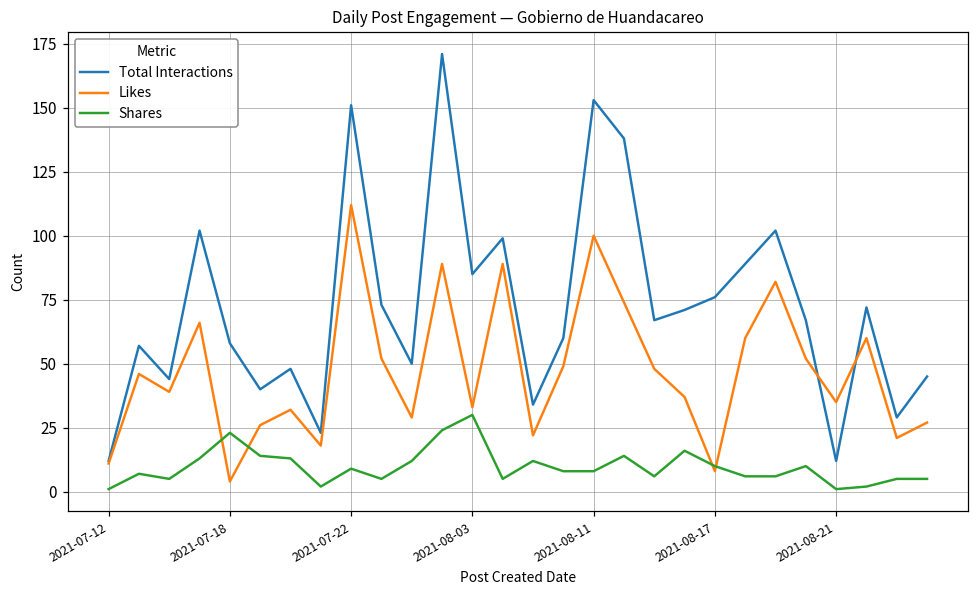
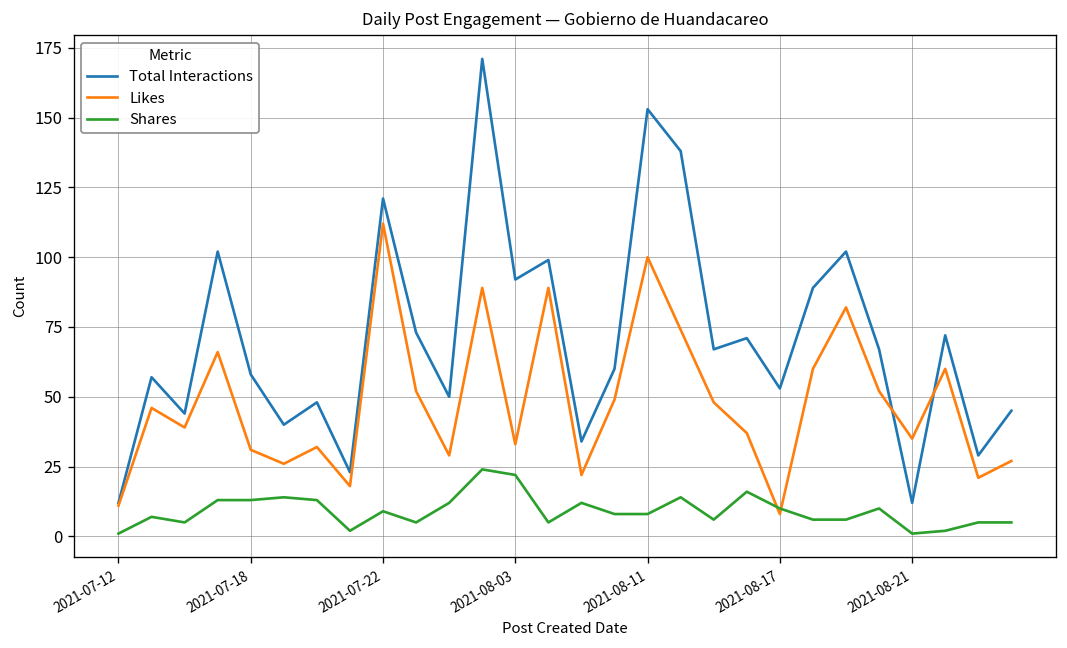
  {
    "Total Interactions": {
      "2021-07-18": 58,
-     "2021-07-22": 151,
-     "2021-08-03": 85,
+     "2021-07-22": 121,
+     "2021-08-03": 92,
      "2021-08-11": 153,
-     "2021-08-17": 76,
+     "2021-08-17": 53,
      "2021-08-21": 12
    },
    "Likes": {
-     "2021-07-18": 4,
+     "2021-07-18": 31,
      "2021-07-22": 112,
      "2021-08-03": 33,
      "2021-08-11": 100,
      "2021-08-17": 8,
      "2021-08-21": 35
    },
    "Shares": {
      "2021-07-12": 1,
-     "2021-07-18": 23,
+     "2021-07-18": 13,
      "2021-07-22": 9,
-     "2021-08-03": 30,
+     "2021-08-03": 22,
      "2021-08-11": 8,
      "2021-08-17": 10,
      "2021-08-21": 1
    }
  }
